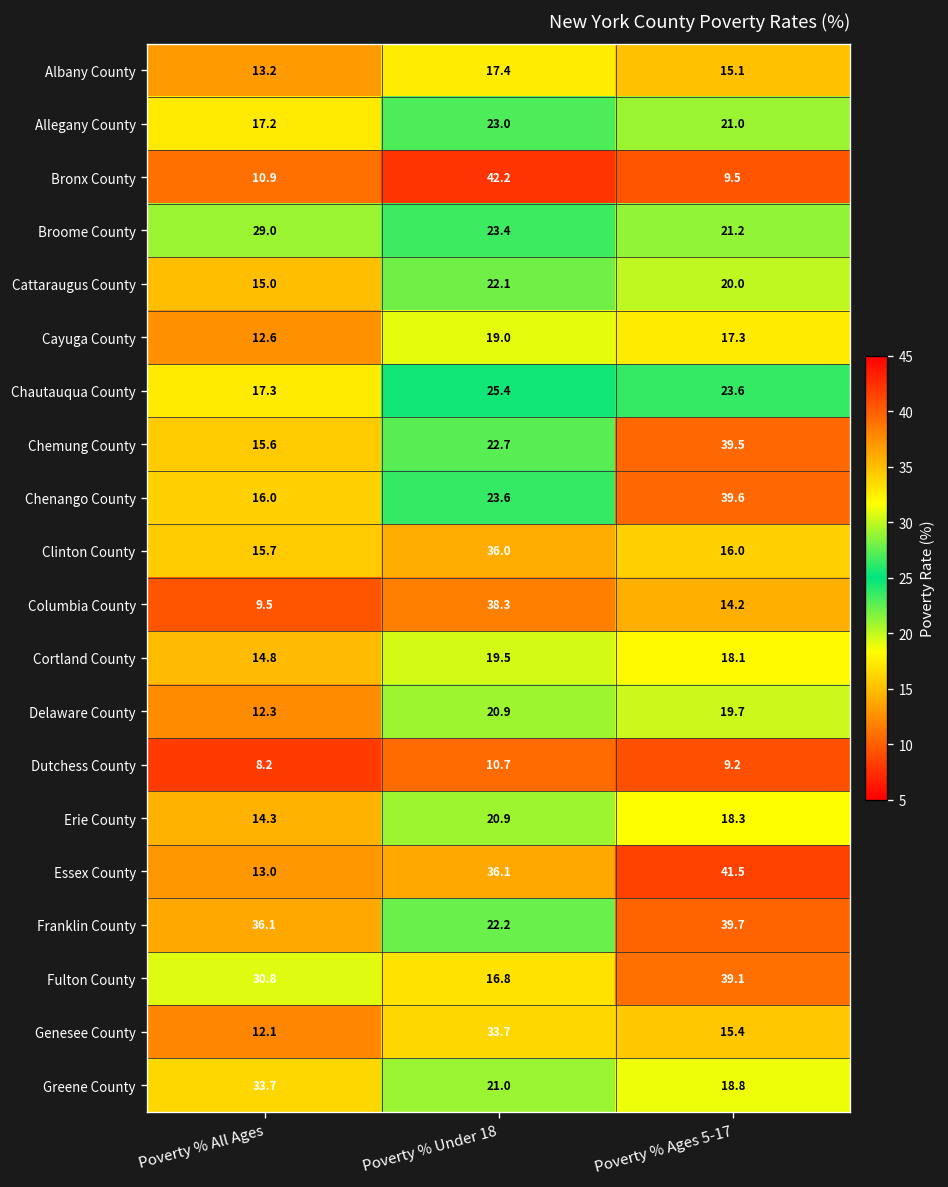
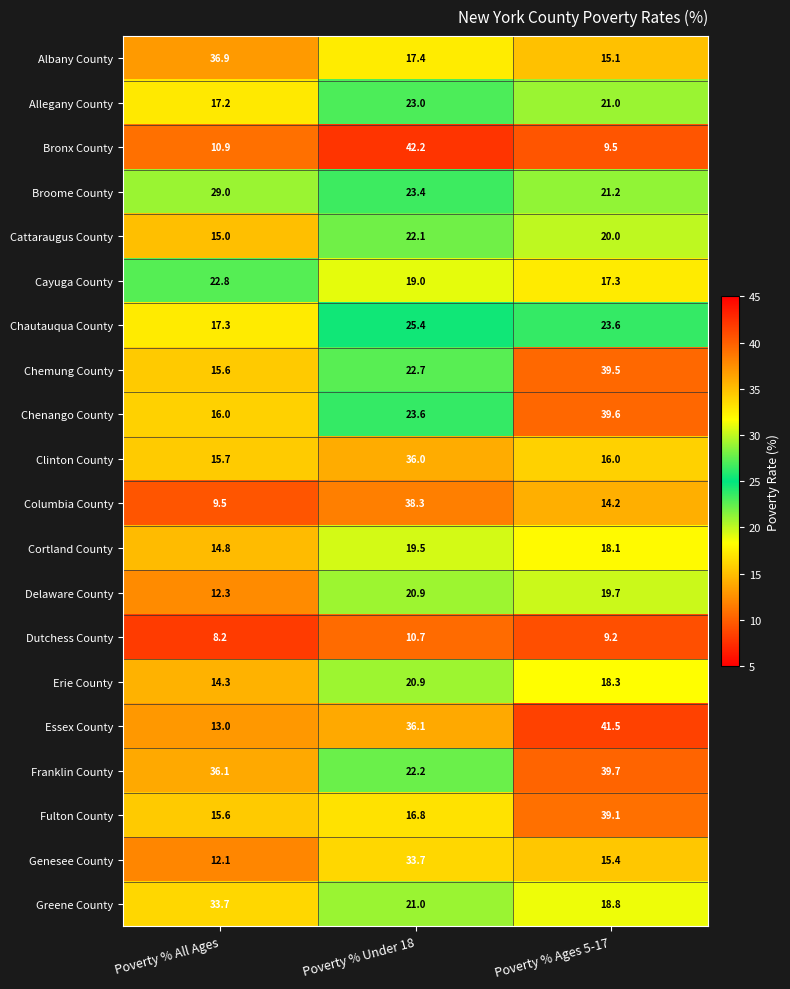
  {
    "Albany County": {
-     "Poverty % All Ages": 13.2,
+     "Poverty % All Ages": 36.9,
      "Poverty % Under 18": 17.4,
      "Poverty % Ages 5-17": 15.1
    },
    "Allegany County": {
      "Poverty % All Ages": 17.2,
      "Poverty % Under 18": 23.0,
      "Poverty % Ages 5-17": 21.0
    },
    "Bronx County": {
      "Poverty % All Ages": 10.9,
      "Poverty % Under 18": 42.2,
      "Poverty % Ages 5-17": 9.5
    },
    "Broome County": {
      "Poverty % All Ages": 29.0,
      "Poverty % Under 18": 23.4,
      "Poverty % Ages 5-17": 21.2
    },
    "Cattaraugus County": {
      "Poverty % All Ages": 15.0,
      "Poverty % Under 18": 22.1,
      "Poverty % Ages 5-17": 20.0
    },
    "Cayuga County": {
-     "Poverty % All Ages": 12.6,
+     "Poverty % All Ages": 22.8,
      "Poverty % Under 18": 19.0,
      "Poverty % Ages 5-17": 17.3
    },
    "Chautauqua County": {
      "Poverty % All Ages": 17.3,
      "Poverty % Under 18": 25.4,
      "Poverty % Ages 5-17": 23.6
    },
    "Chemung County": {
      "Poverty % All Ages": 15.6,
      "Poverty % Under 18": 22.7,
      "Poverty % Ages 5-17": 39.5
    },
    "Chenango County": {
      "Poverty % All Ages": 16.0,
      "Poverty % Under 18": 23.6,
      "Poverty % Ages 5-17": 39.6
    },
    "Clinton County": {
      "Poverty % All Ages": 15.7,
      "Poverty % Under 18": 36.0,
      "Poverty % Ages 5-17": 16.0
    },
    "Columbia County": {
      "Poverty % All Ages": 9.5,
      "Poverty % Under 18": 38.3,
      "Poverty % Ages 5-17": 14.2
    },
    "Cortland County": {
      "Poverty % All Ages": 14.8,
      "Poverty % Under 18": 19.5,
      "Poverty % Ages 5-17": 18.1
    },
    "Delaware County": {
      "Poverty % All Ages": 12.3,
      "Poverty % Under 18": 20.9,
      "Poverty % Ages 5-17": 19.7
    },
    "Dutchess County": {
      "Poverty % All Ages": 8.2,
      "Poverty % Under 18": 10.7,
      "Poverty % Ages 5-17": 9.2
    },
    "Erie County": {
      "Poverty % All Ages": 14.3,
      "Poverty % Under 18": 20.9,
      "Poverty % Ages 5-17": 18.3
    },
    "Essex County": {
      "Poverty % All Ages": 13.0,
      "Poverty % Under 18": 36.1,
      "Poverty % Ages 5-17": 41.5
    },
    "Franklin County": {
      "Poverty % All Ages": 36.1,
      "Poverty % Under 18": 22.2,
      "Poverty % Ages 5-17": 39.7
    },
    "Fulton County": {
-     "Poverty % All Ages": 30.8,
+     "Poverty % All Ages": 15.6,
      "Poverty % Under 18": 16.8,
      "Poverty % Ages 5-17": 39.1
    },
    "Genesee County": {
      "Poverty % All Ages": 12.1,
      "Poverty % Under 18": 33.7,
      "Poverty % Ages 5-17": 15.4
    },
    "Greene County": {
      "Poverty % All Ages": 33.7,
      "Poverty % Under 18": 21.0,
      "Poverty % Ages 5-17": 18.8
    }
  }
